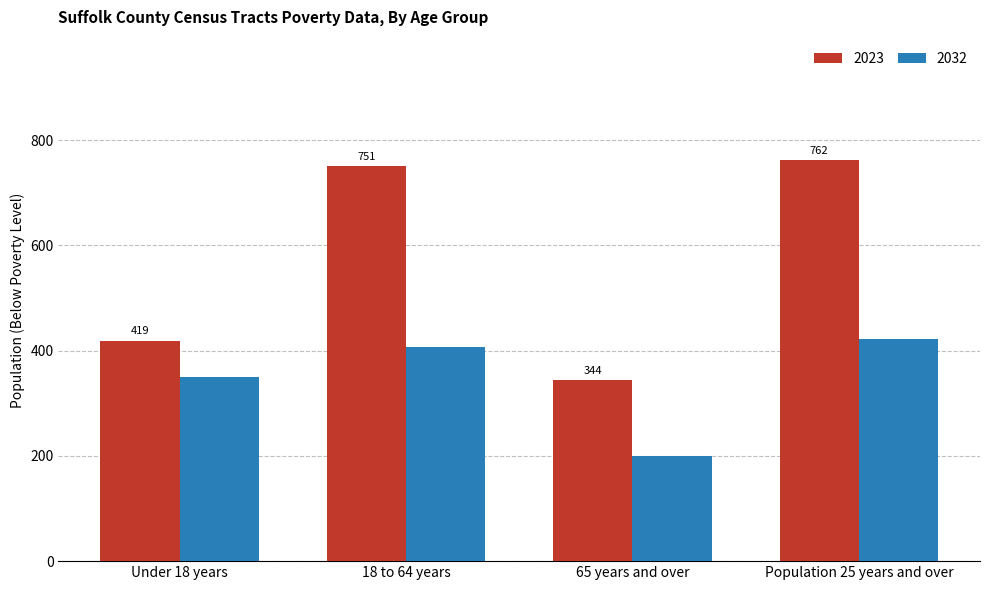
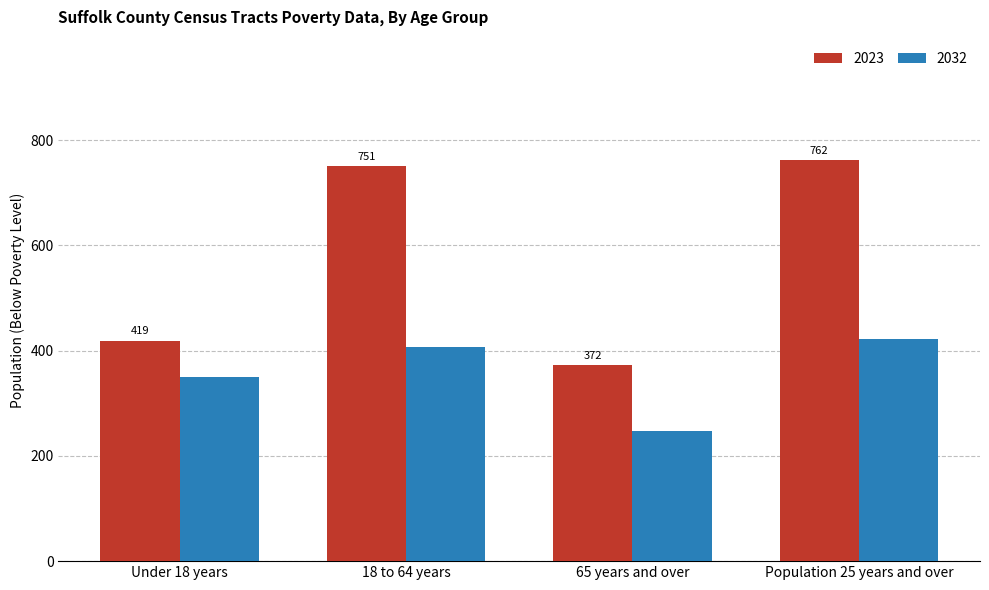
  {
    "2023": {
      "Under 18 years": 419,
      "18 to 64 years": 751,
-     "65 years and over": 344,
+     "65 years and over": 372,
      "Population 25 years and over": 762
    },
    "2032": {
      "Under 18 years": 350,
      "18 to 64 years": 410,
-     "65 years and over": 200,
+     "65 years and over": 250,
      "Population 25 years and over": 420
    }
  }
